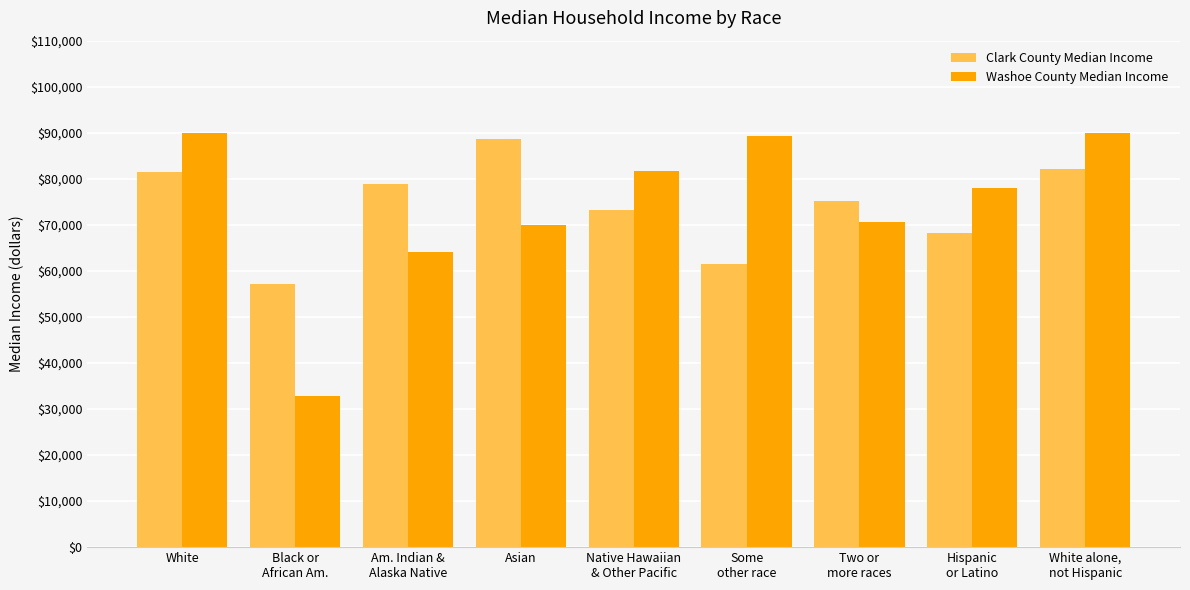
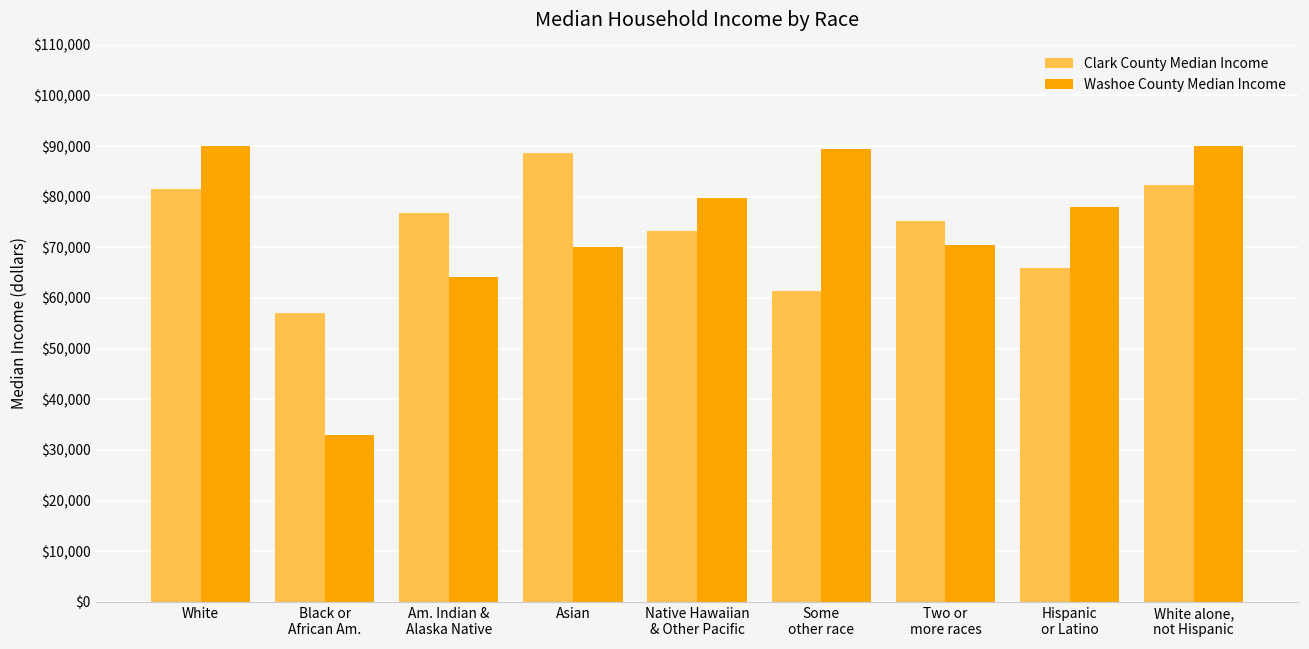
  {
    "Clark County Median Income": {
      "White": "$82,000",
      "Black or African Am.": "$57,000",
-     "Am. Indian & Alaska Native": "$79,000",
+     "Am. Indian & Alaska Native": "$77,000",
      "Asian": "$89,000",
      "Native Hawaiian & Other Pacific": "$73,000",
      "Some other race": "$61,000",
      "Two or more races": "$75,000",
-     "Hispanic or Latino": "$68,000",
+     "Hispanic or Latino": "$66,000",
      "White alone, not Hispanic": "$82,000"
    },
    "Washoe County Median Income": {
      "White": "$90,000",
      "Black or African Am.": "$33,000",
      "Am. Indian & Alaska Native": "$64,000",
      "Asian": "$70,000",
-     "Native Hawaiian & Other Pacific": "$82,000",
+     "Native Hawaiian & Other Pacific": "$80,000",
      "Some other race": "$89,000",
      "Two or more races": "$71,000",
      "Hispanic or Latino": "$78,000",
      "White alone, not Hispanic": "$90,000"
    }
  }
